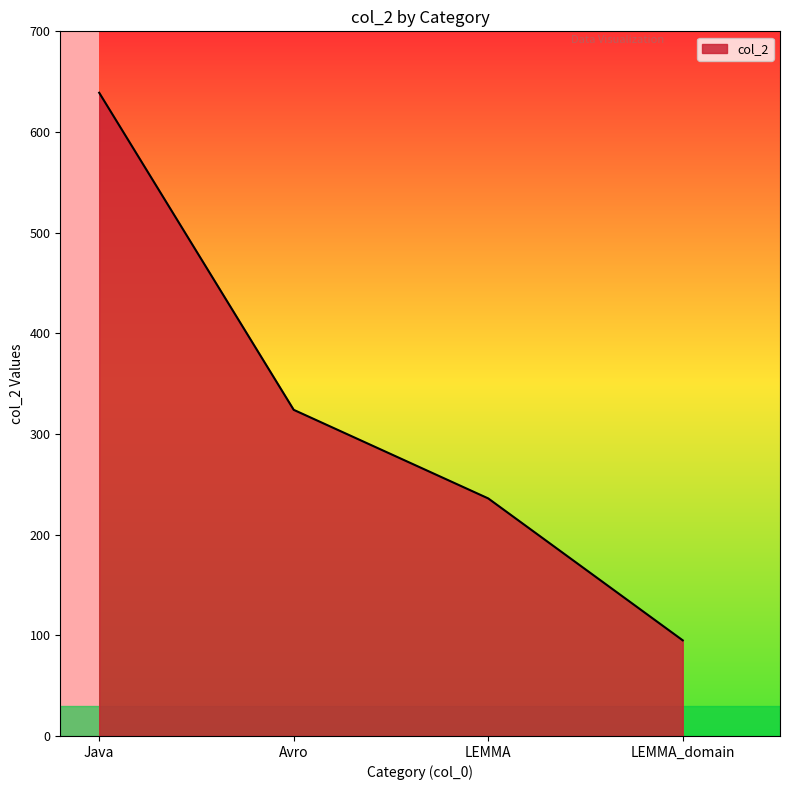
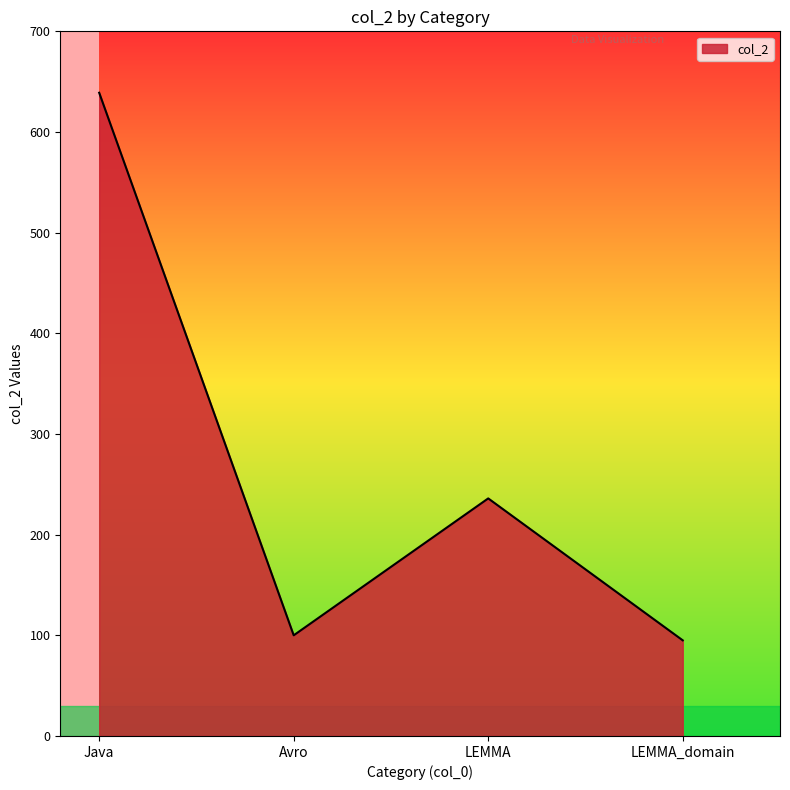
  {
    "Java": 639,
-   "Avro": 324,
+   "Avro": 100,
    "LEMMA": 236,
    "LEMMA_domain": 95
  }
